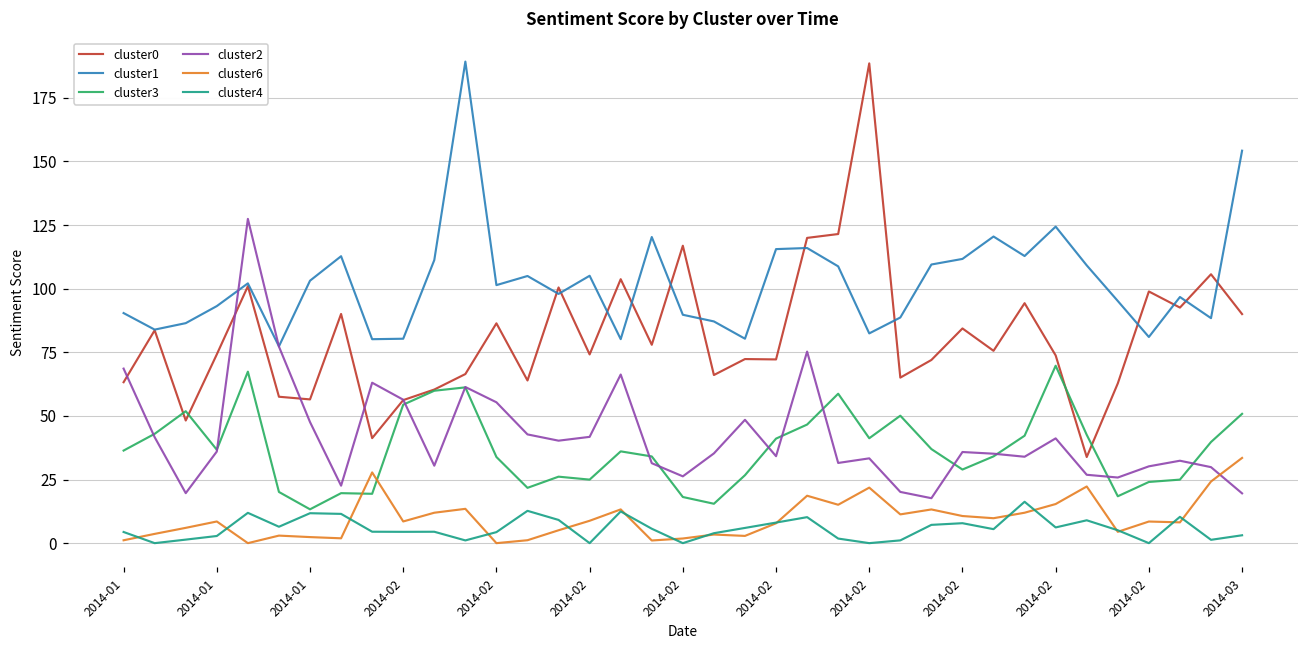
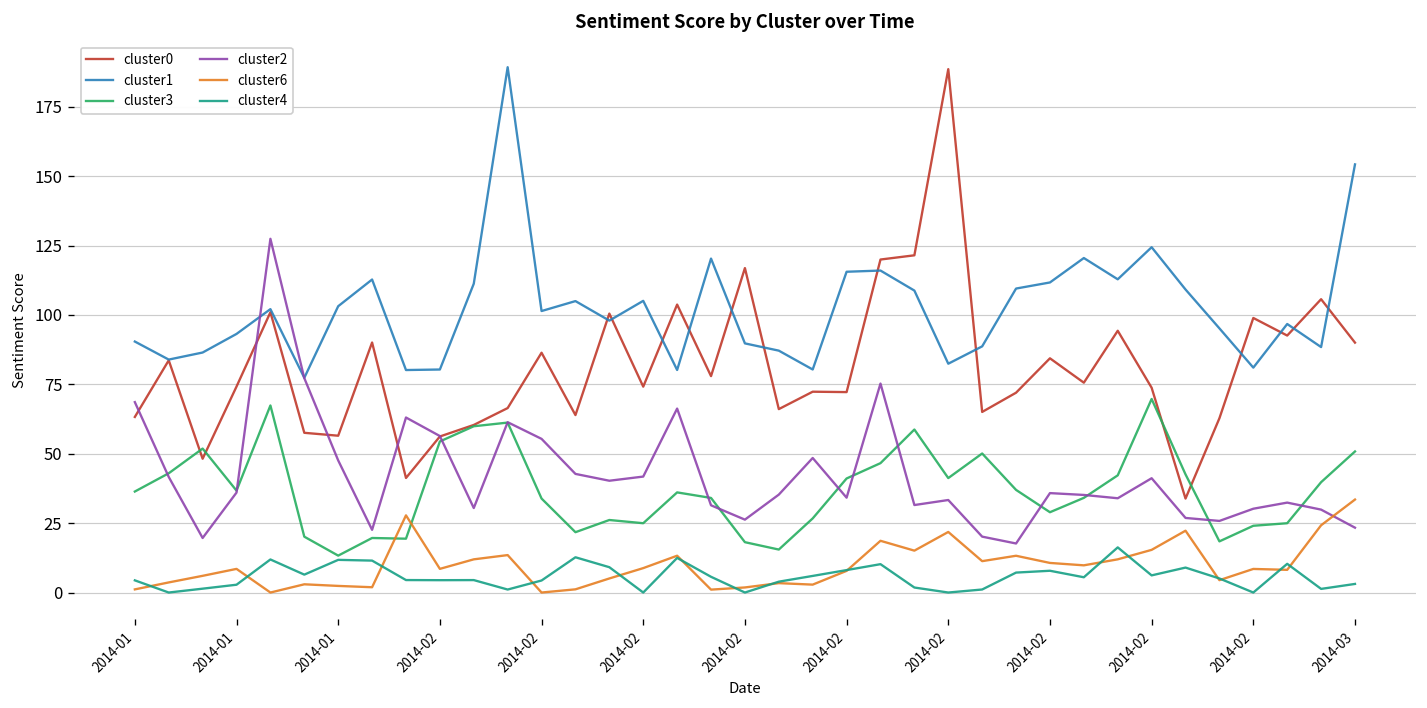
  {
    "cluster0": {
      "2014-03": 90
    },
    "cluster1": {
      "2014-03": 154
    },
    "cluster2": {
-     "2014-03": 20
+     "2014-03": 23
    },
    "cluster6": {
      "2014-03": 33
    }
  }
